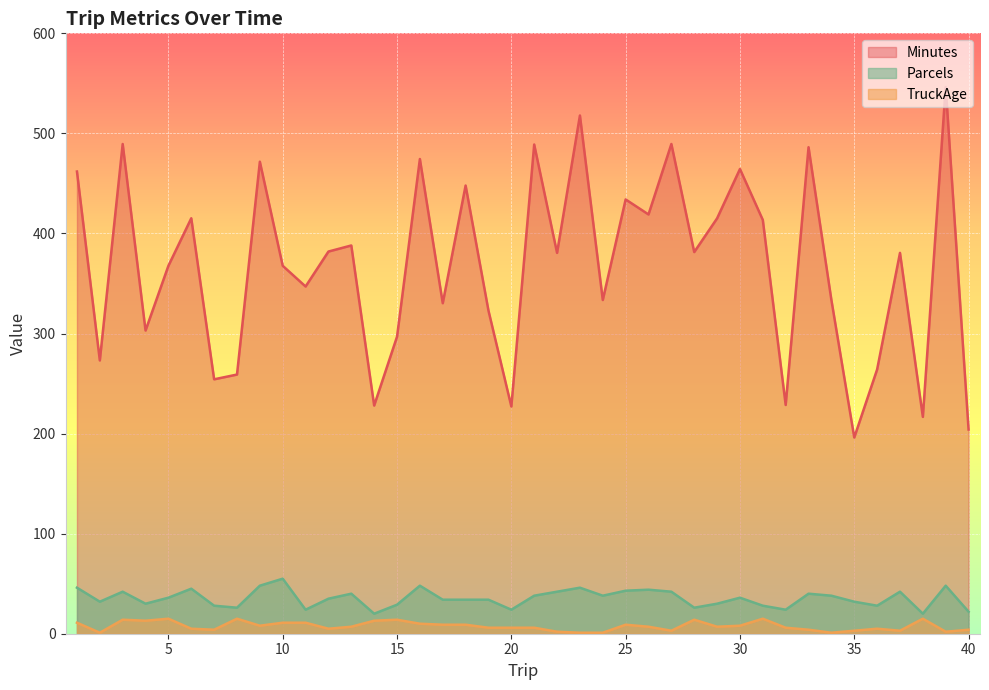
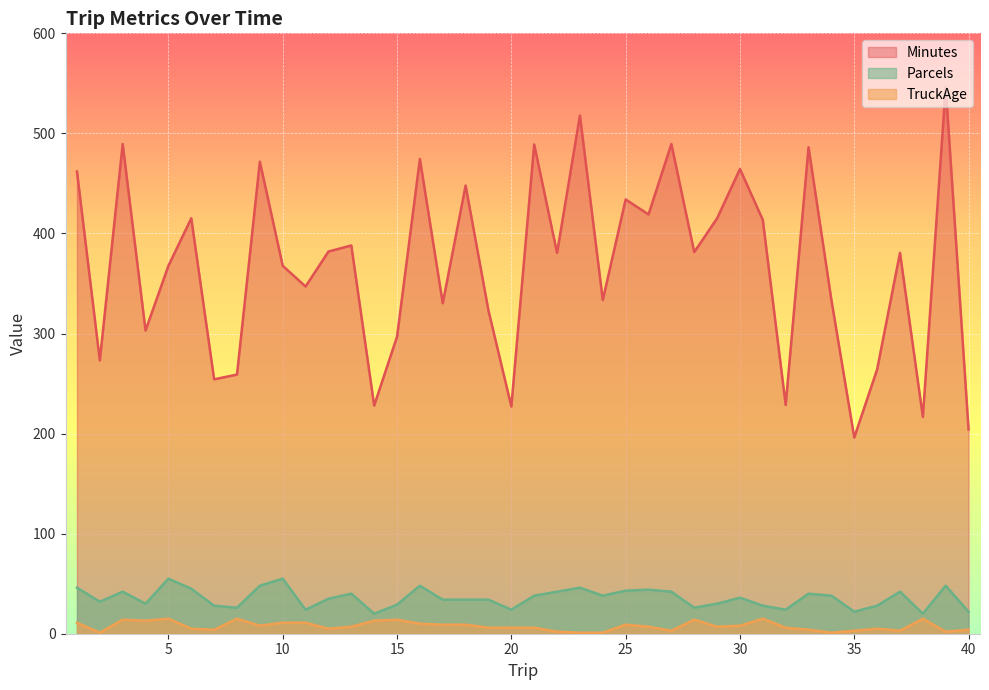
  {
    "Parcels": {
-     "5": 36,
+     "5": 55,
      "10": 55,
      "15": 29,
      "20": 24,
      "25": 43,
      "30": 36,
-     "35": 32,
+     "35": 22,
      "40": 22
    }
  }
